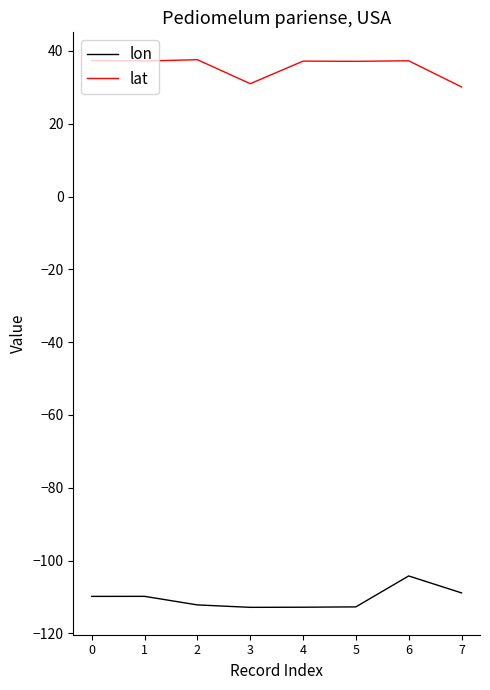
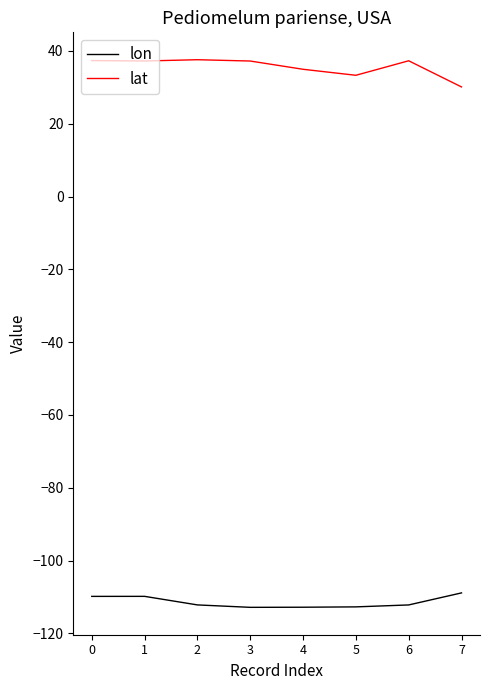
  {
    "lon": {
      "0": -110,
      "1": -110,
      "2": -112,
      "3": -113,
      "4": -113,
      "5": -113,
-     "6": -104,
+     "6": -112,
      "7": -109
    },
    "lat": {
      "2": 38,
-     "3": 31,
-     "4": 37,
-     "5": 37,
+     "3": 37,
+     "4": 35,
+     "5": 33,
      "6": 37,
      "7": 30
    }
  }
